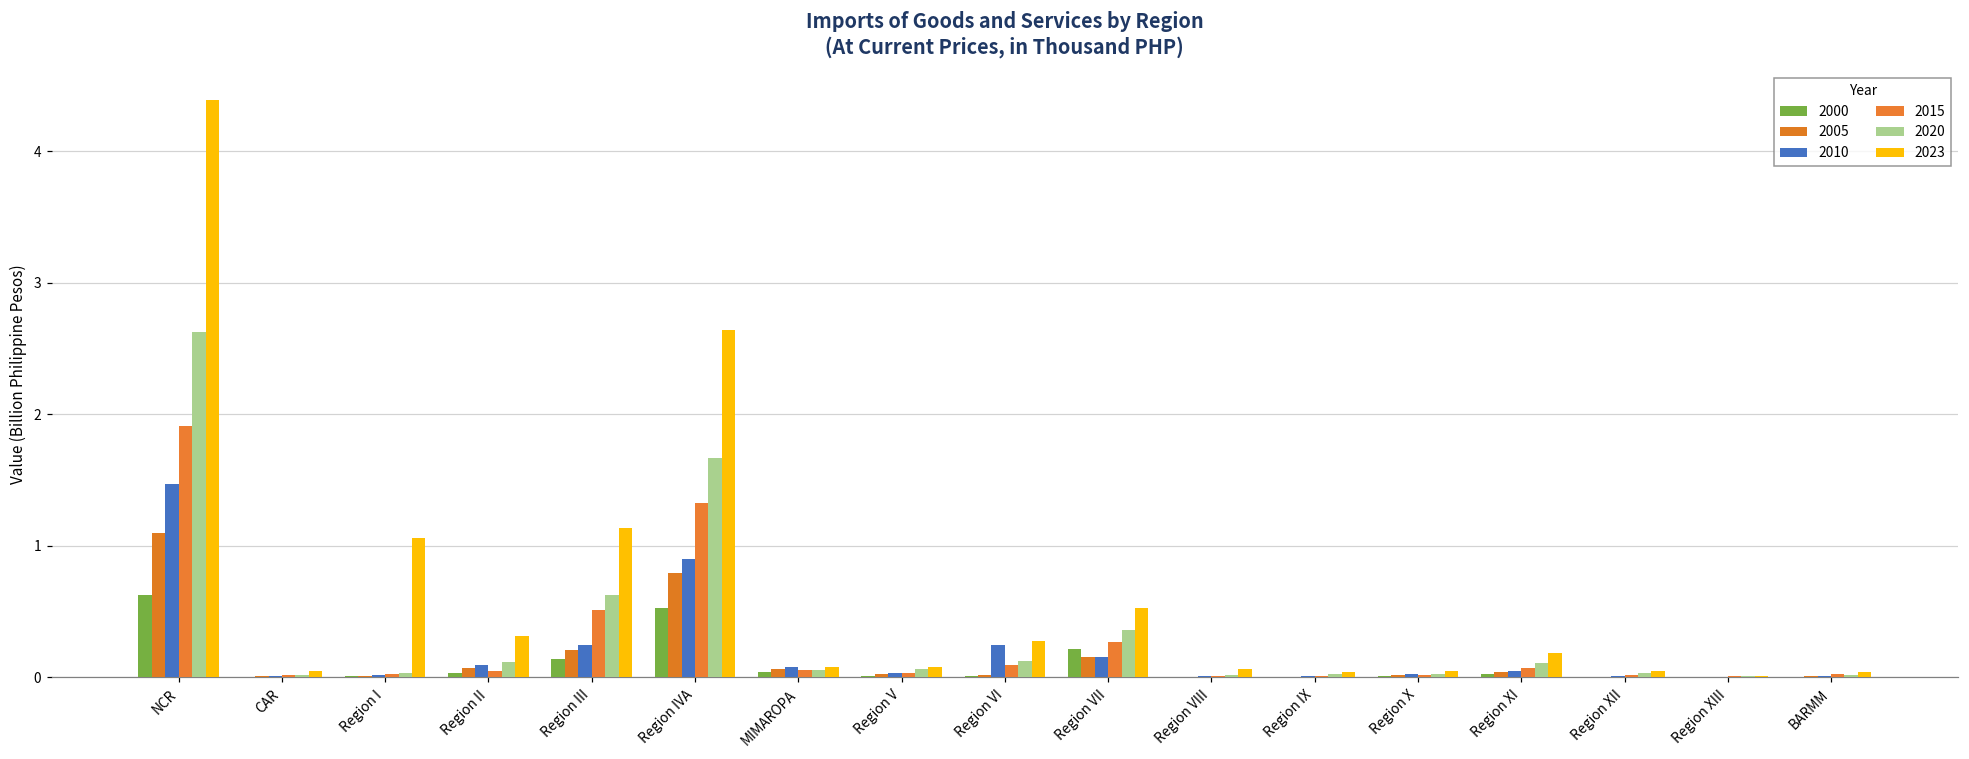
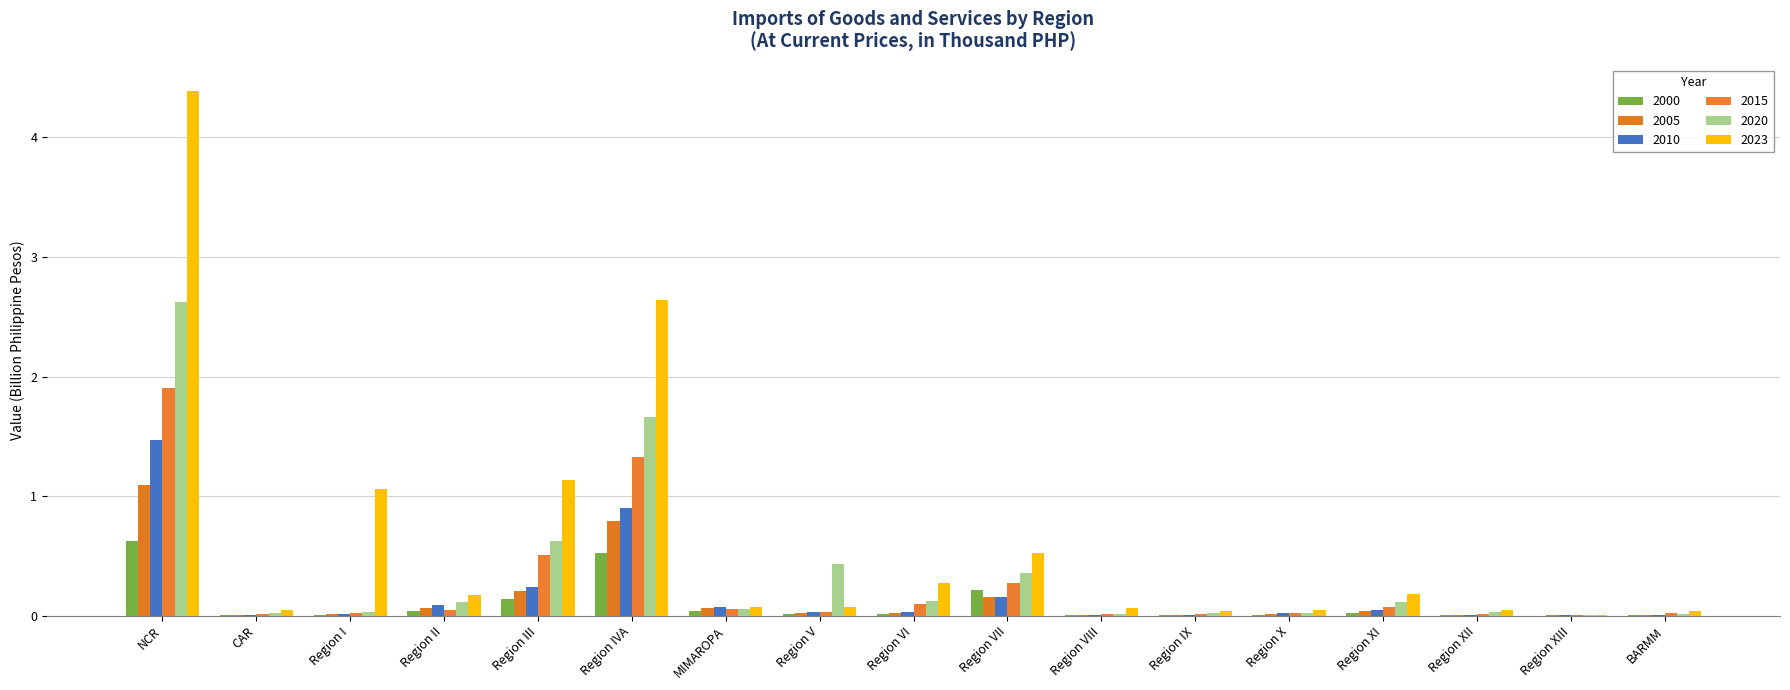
  {
    "2000": {
      "NCR": 0.63,
      "Region II": 0.04,
      "Region III": 0.14,
      "Region IVA": 0.53,
      "MIMAROPA": 0.04,
      "Region VII": 0.22,
      "Region XI": 0.03
    },
    "2010": {
      "NCR": 1.47,
      "Region II": 0.09,
      "Region III": 0.24,
      "Region IVA": 0.90,
      "MIMAROPA": 0.08,
      "Region V": 0.03,
-     "Region VI": 0.25,
+     "Region VI": 0.03,
      "Region VII": 0.15,
      "Region X": 0.02,
      "Region XI": 0.05
    },
    "2020": {
      "NCR": 2.62,
      "CAR": 0.02,
      "Region I": 0.03,
      "Region II": 0.11,
      "Region III": 0.62,
      "Region IVA": 1.67,
      "MIMAROPA": 0.05,
-     "Region V": 0.06,
+     "Region V": 0.44,
      "Region VI": 0.13,
      "Region VII": 0.36,
      "Region IX": 0.02,
      "Region X": 0.03,
      "Region XI": 0.11,
      "Region XII": 0.03
    },
    "2023": {
      "NCR": 4.39,
      "CAR": 0.05,
      "Region I": 1.06,
-     "Region II": 0.31,
+     "Region II": 0.17,
      "Region III": 1.14,
      "Region IVA": 2.64,
      "MIMAROPA": 0.08,
      "Region V": 0.08,
      "Region VI": 0.27,
      "Region VII": 0.52,
      "Region VIII": 0.07,
      "Region IX": 0.04,
      "Region X": 0.05,
      "Region XI": 0.18,
      "Region XII": 0.05,
      "BARMM": 0.04
    }
  }
